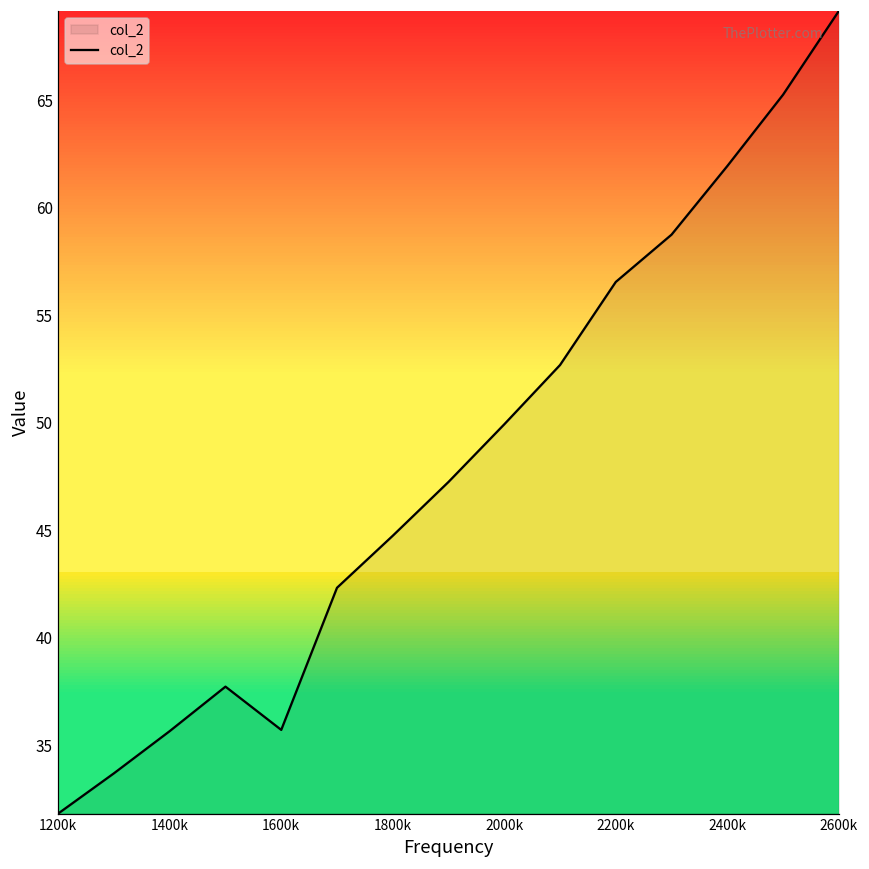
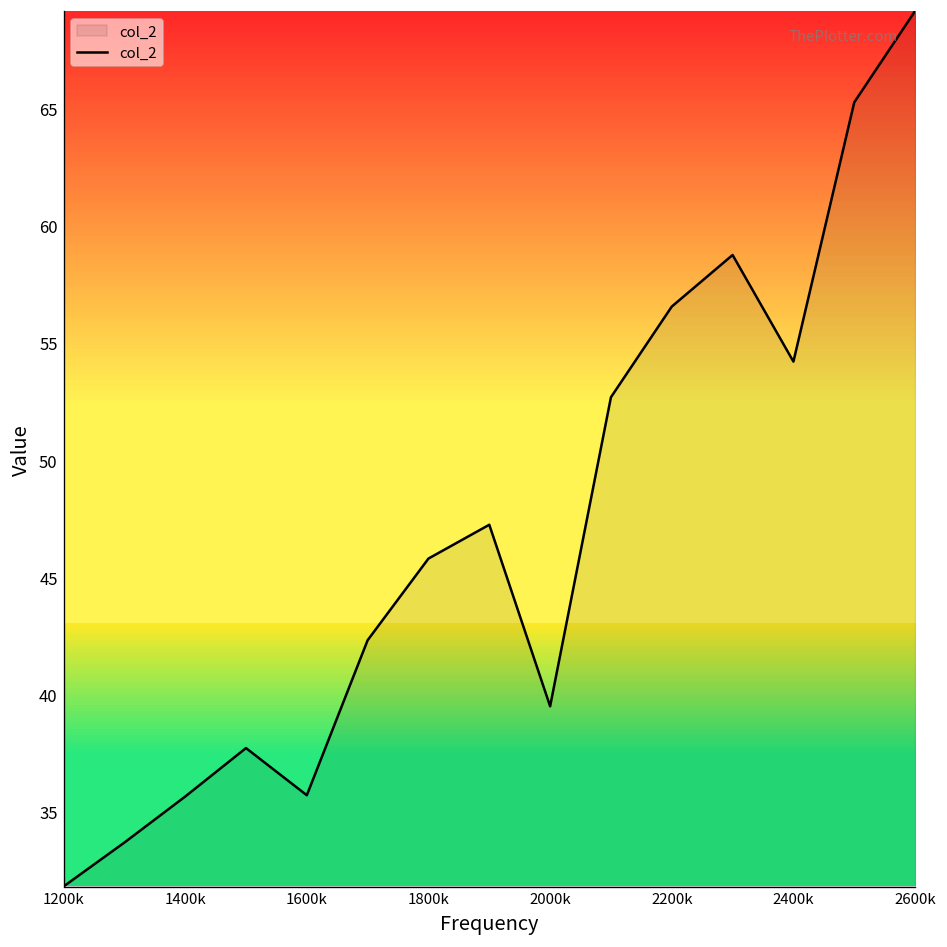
  {
    "1200k": 31.8,
    "1400k": 35.7,
    "1600k": 35.7,
-   "1800k": 44.7,
-   "2000k": 49.9,
+   "1800k": 45.8,
+   "2000k": 39.5,
    "2200k": 56.5,
-   "2400k": 61.9,
+   "2400k": 54.2,
    "2600k": 69.1
  }
